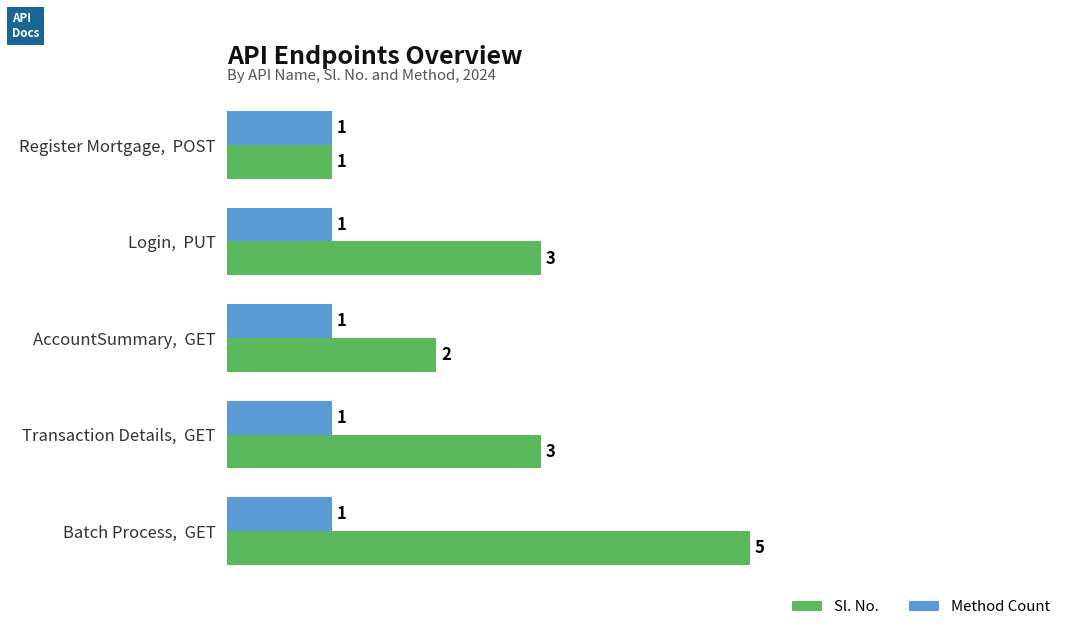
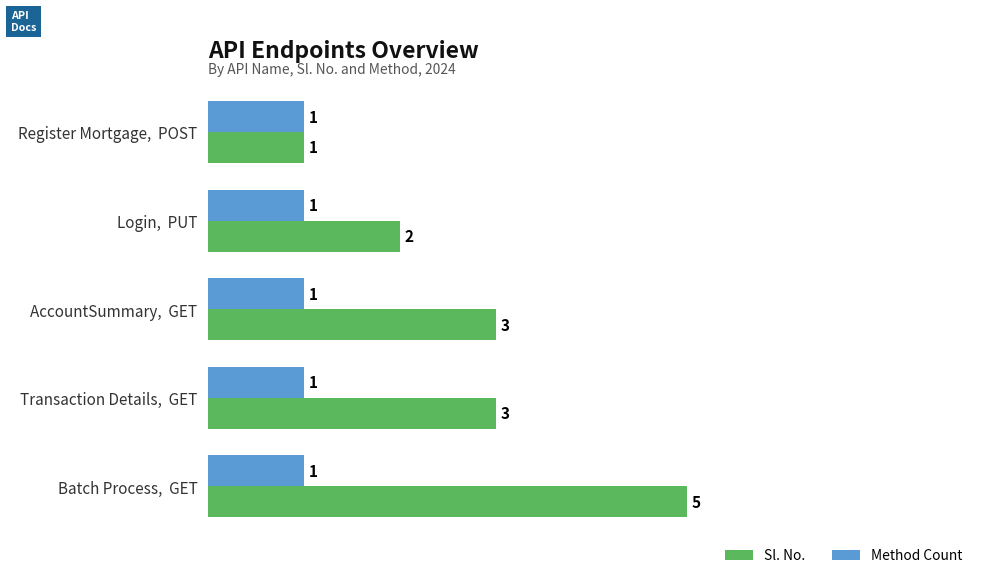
  {
    "Sl. No.": {
      "Register Mortgage, POST": 1,
-     "Login, PUT": 3,
-     "AccountSummary, GET": 2,
+     "Login, PUT": 2,
+     "AccountSummary, GET": 3,
      "Transaction Details, GET": 3,
      "Batch Process, GET": 5
    },
    "Method Count": {
      "Register Mortgage, POST": 1,
      "Login, PUT": 1,
      "AccountSummary, GET": 1,
      "Transaction Details, GET": 1,
      "Batch Process, GET": 1
    }
  }
